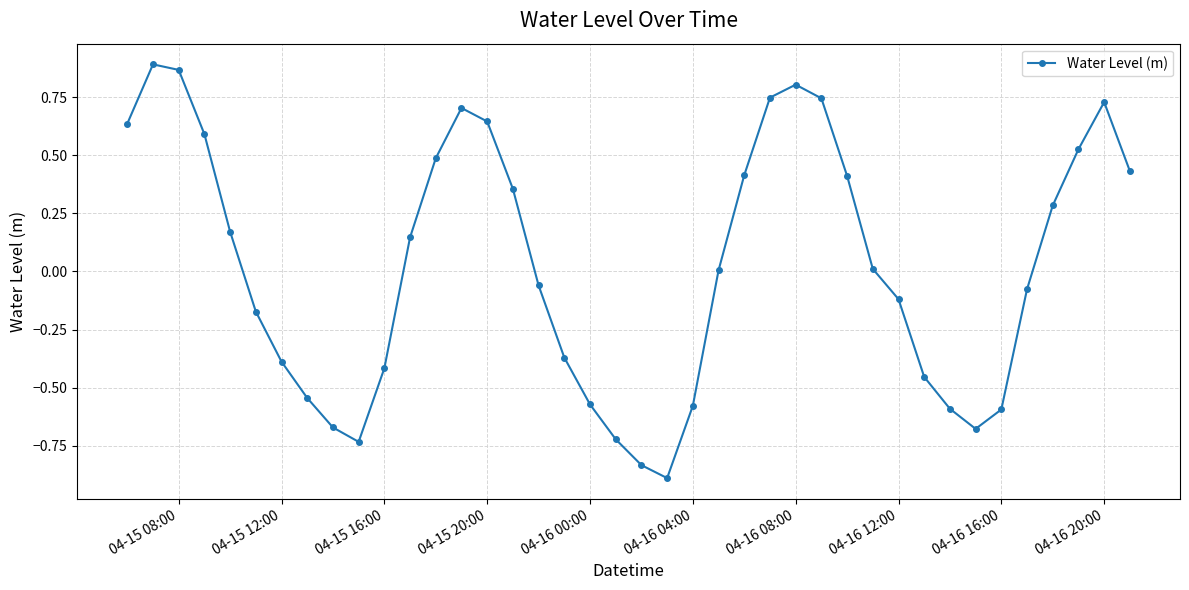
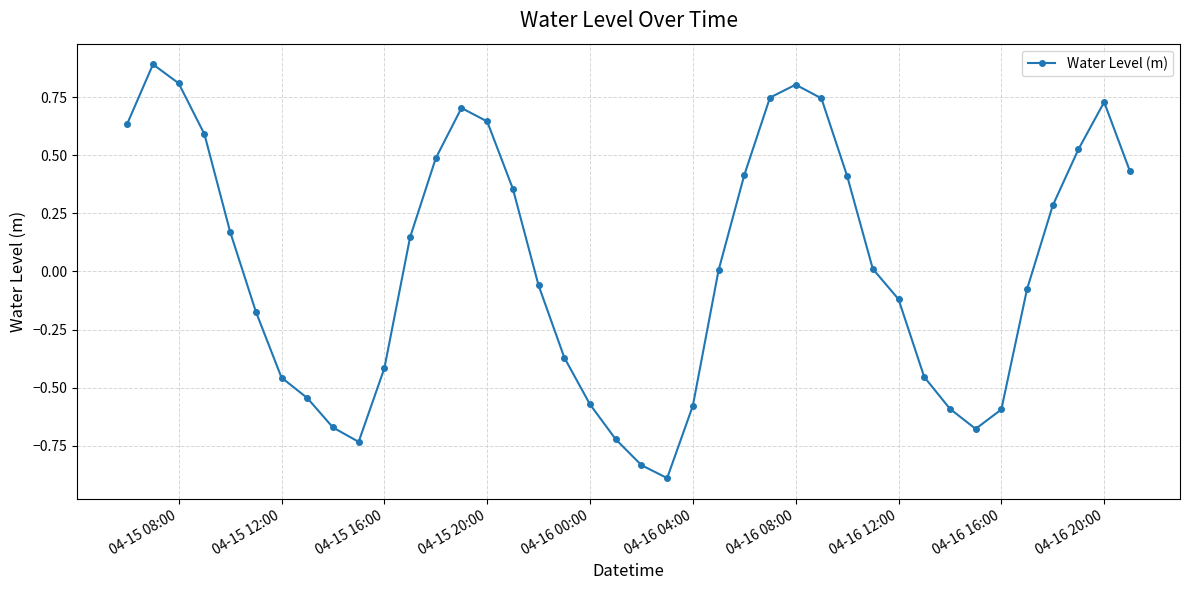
  {
-   "04-15 08:00": 0.87,
-   "04-15 12:00": -0.39,
+   "04-15 08:00": 0.81,
+   "04-15 12:00": -0.46,
    "04-15 16:00": -0.42,
    "04-15 20:00": 0.65,
    "04-16 00:00": -0.57,
    "04-16 04:00": -0.58,
    "04-16 08:00": 0.80,
    "04-16 12:00": -0.12,
    "04-16 16:00": -0.59,
    "04-16 20:00": 0.73
  }
